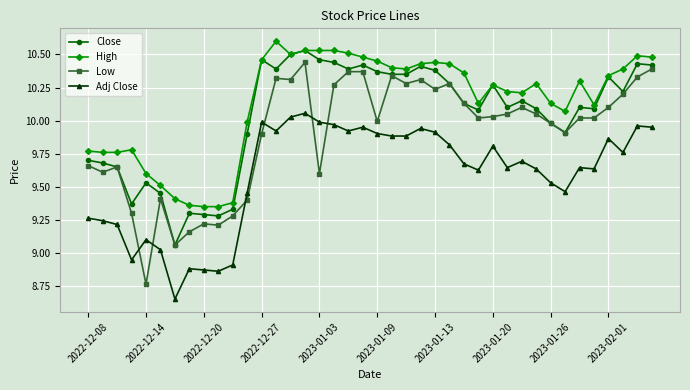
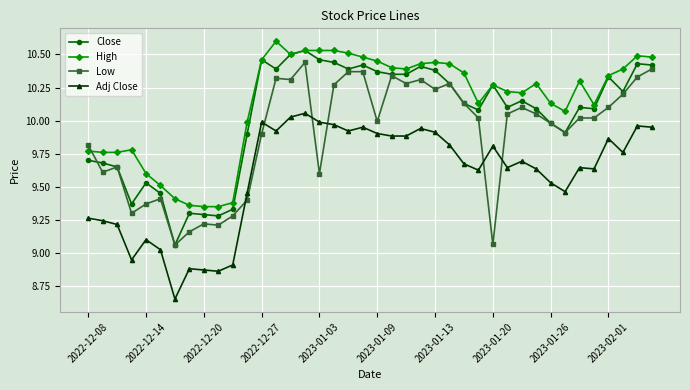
  {
    "Low": {
-     "2022-12-08": 9.66,
-     "2022-12-14": 8.76,
+     "2022-12-08": 9.81,
+     "2022-12-14": 9.37,
      "2022-12-20": 9.22,
      "2022-12-27": 9.90,
      "2023-01-03": 9.60,
      "2023-01-09": 9.99,
      "2023-01-13": 10.24,
-     "2023-01-20": 10.03,
+     "2023-01-20": 9.06,
      "2023-02-01": 10.10
    }
  }
